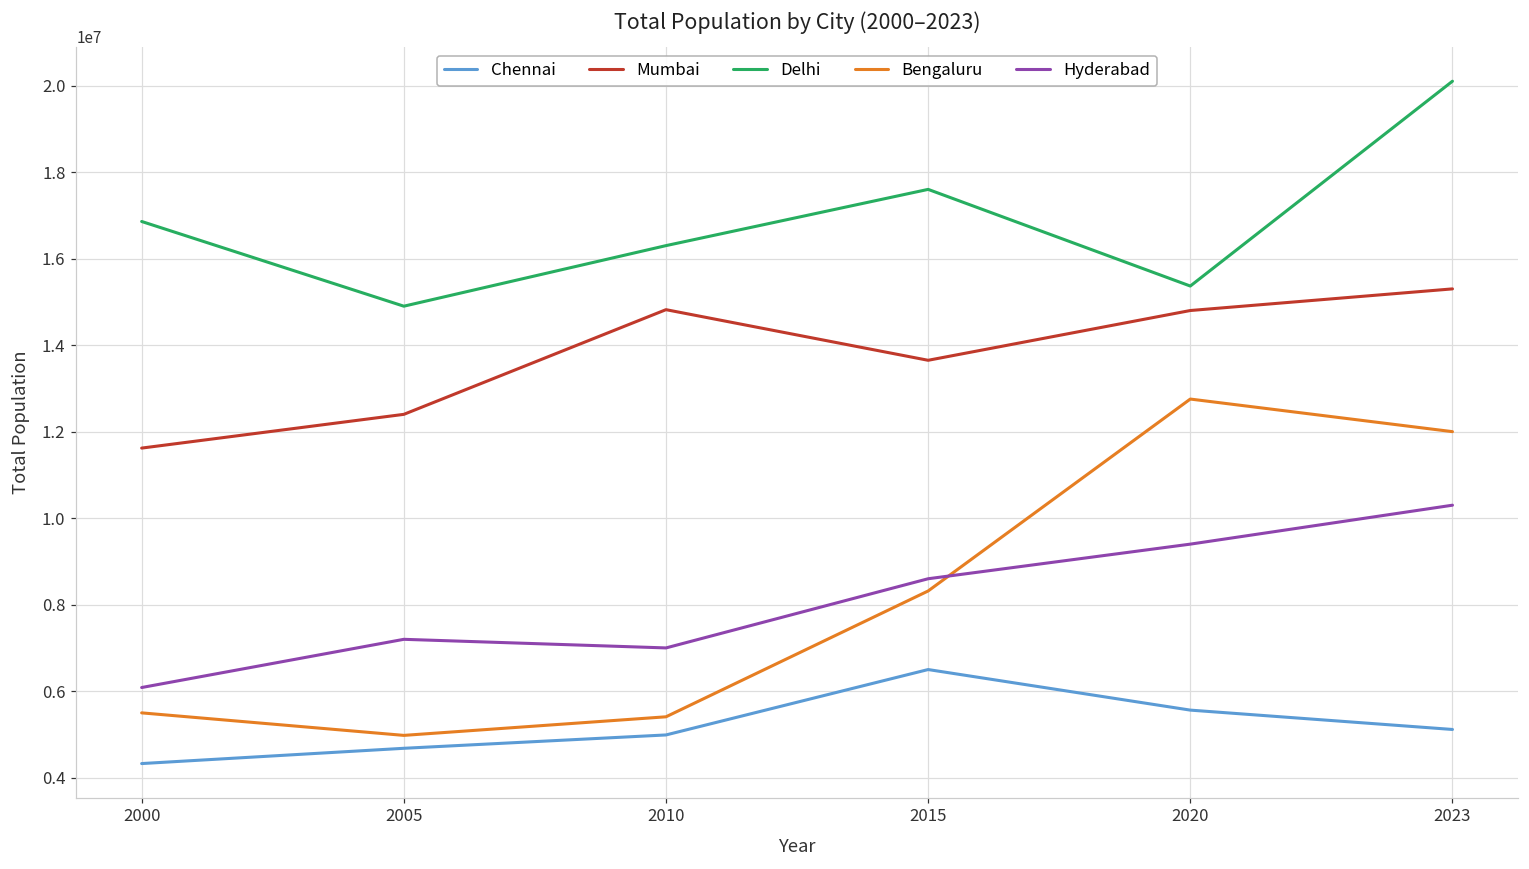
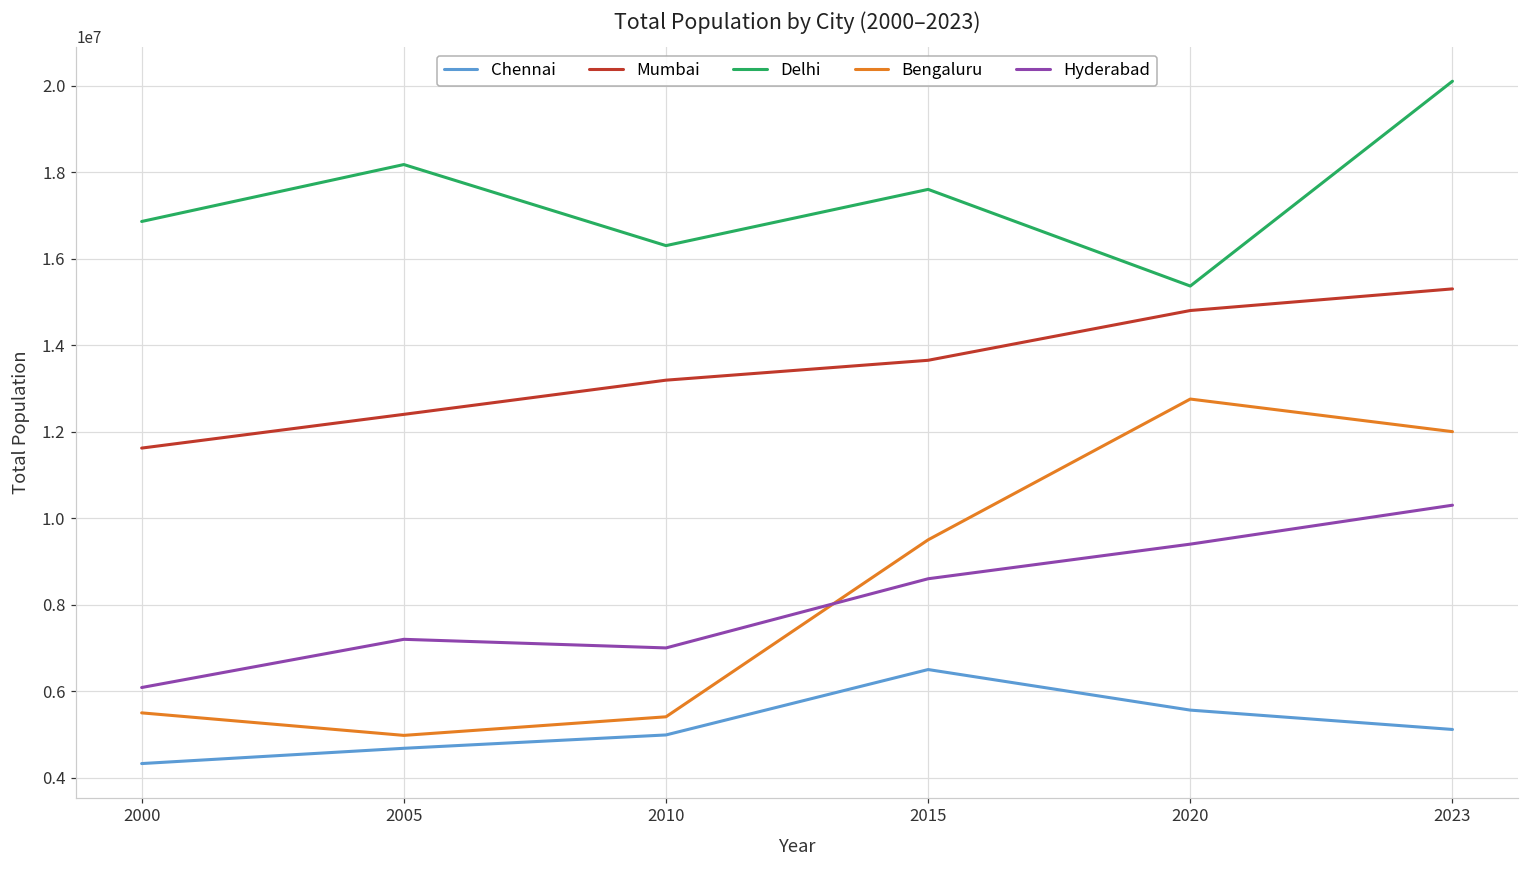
  {
    "Chennai": {
      "2000": 4300000,
      "2005": 4700000,
      "2010": 5000000,
      "2015": 6500000,
      "2020": 5600000,
      "2023": 5100000
    },
    "Mumbai": {
      "2000": 11600000,
      "2005": 12400000,
-     "2010": 14800000,
+     "2010": 13200000,
      "2015": 13600000,
      "2020": 14800000,
      "2023": 15300000
    },
    "Delhi": {
      "2000": 16900000,
-     "2005": 14900000,
+     "2005": 18200000,
      "2010": 16300000,
      "2015": 17600000,
      "2020": 15400000,
      "2023": 20100000
    },
    "Bengaluru": {
      "2000": 5500000,
      "2005": 5000000,
      "2010": 5400000,
-     "2015": 8300000,
+     "2015": 9500000,
      "2020": 12800000,
      "2023": 12000000
    },
    "Hyderabad": {
      "2000": 6100000,
      "2005": 7200000,
      "2010": 7000000,
      "2015": 8600000,
      "2020": 9400000,
      "2023": 10300000
    }
  }
